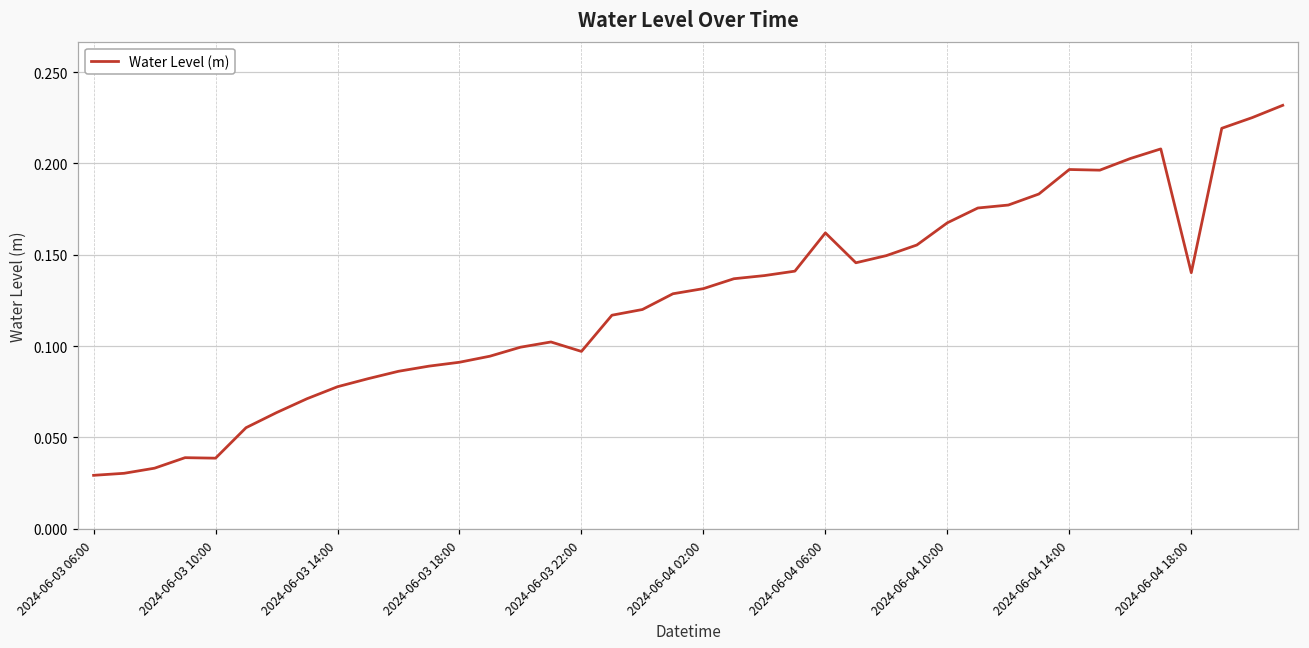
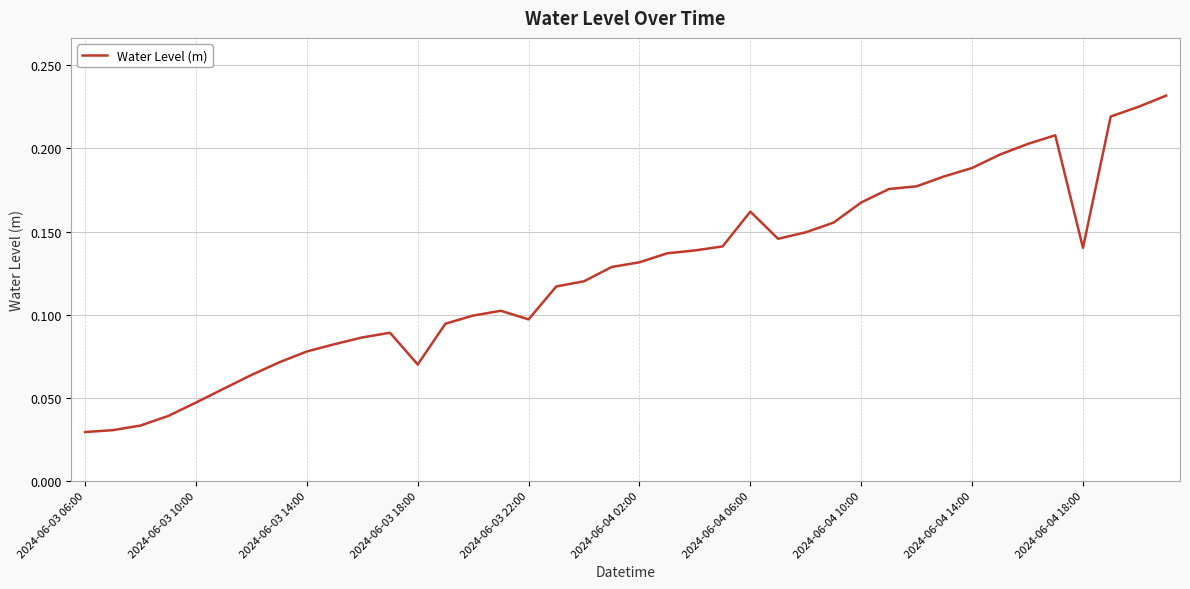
  {
    "2024-06-03 06:00": 0.029,
-   "2024-06-03 10:00": 0.039,
+   "2024-06-03 10:00": 0.047,
    "2024-06-03 14:00": 0.078,
-   "2024-06-03 18:00": 0.091,
+   "2024-06-03 18:00": 0.070,
    "2024-06-03 22:00": 0.097,
    "2024-06-04 02:00": 0.131,
    "2024-06-04 06:00": 0.162,
    "2024-06-04 10:00": 0.167,
-   "2024-06-04 14:00": 0.197,
+   "2024-06-04 14:00": 0.188,
    "2024-06-04 18:00": 0.140
  }
